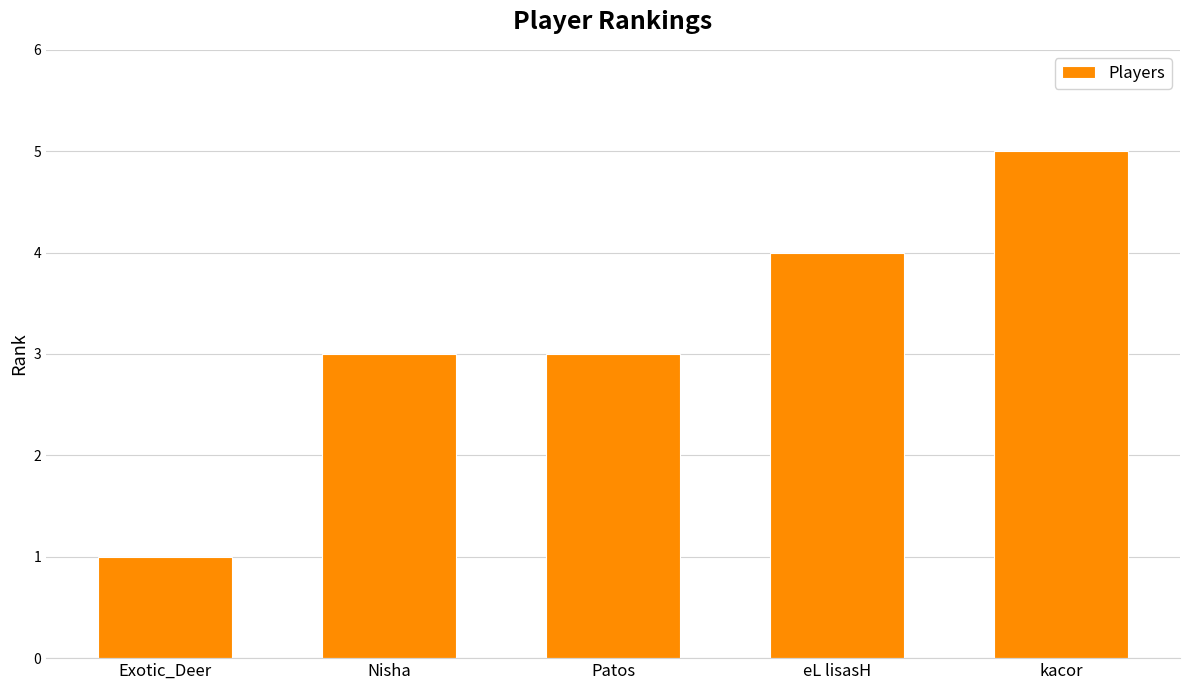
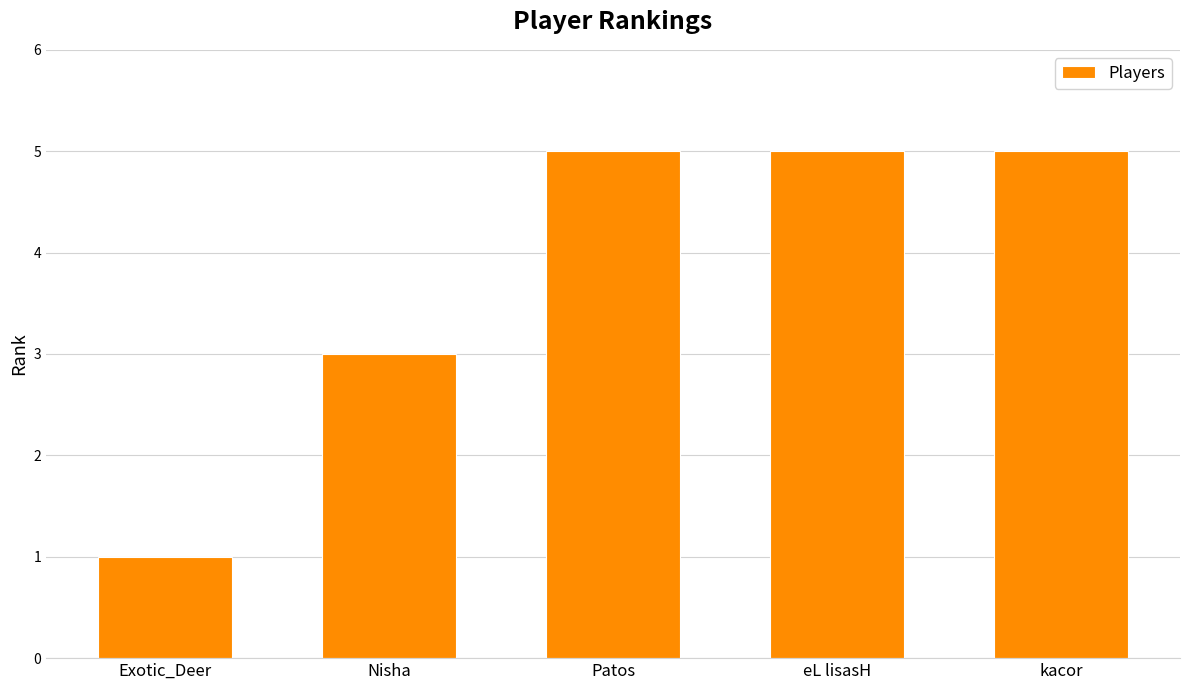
  {
    "Exotic_Deer": 1,
    "Nisha": 3,
-   "Patos": 3,
-   "eL lisasH": 4,
+   "Patos": 5,
+   "eL lisasH": 5,
    "kacor": 5
  }
